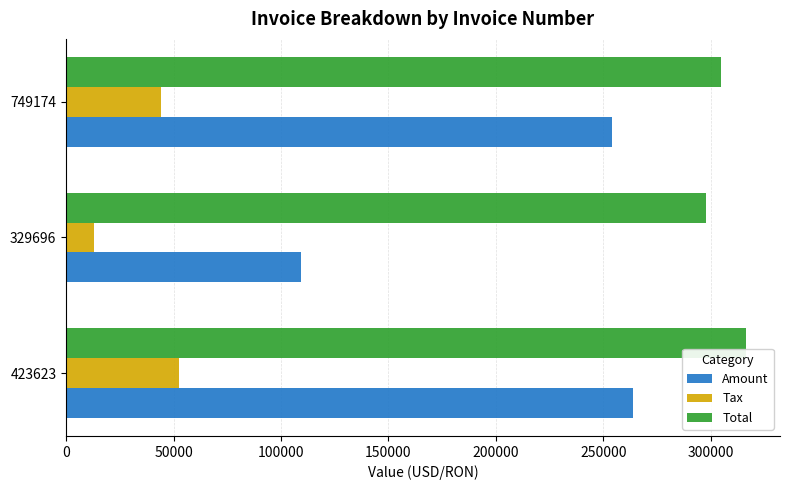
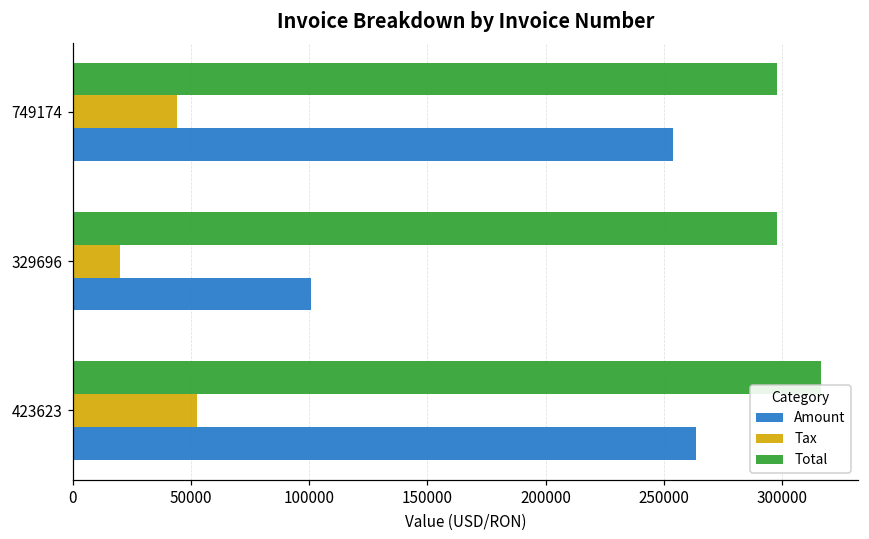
  {
    "Amount": {
      "749174": 254000,
-     "329696": 109000,
+     "329696": 101000,
      "423623": 264000
    },
    "Tax": {
      "749174": 44000,
-     "329696": 13000,
+     "329696": 20000,
      "423623": 53000
    },
    "Total": {
-     "749174": 305000,
+     "749174": 298000,
      "329696": 298000,
      "423623": 316000
    }
  }
